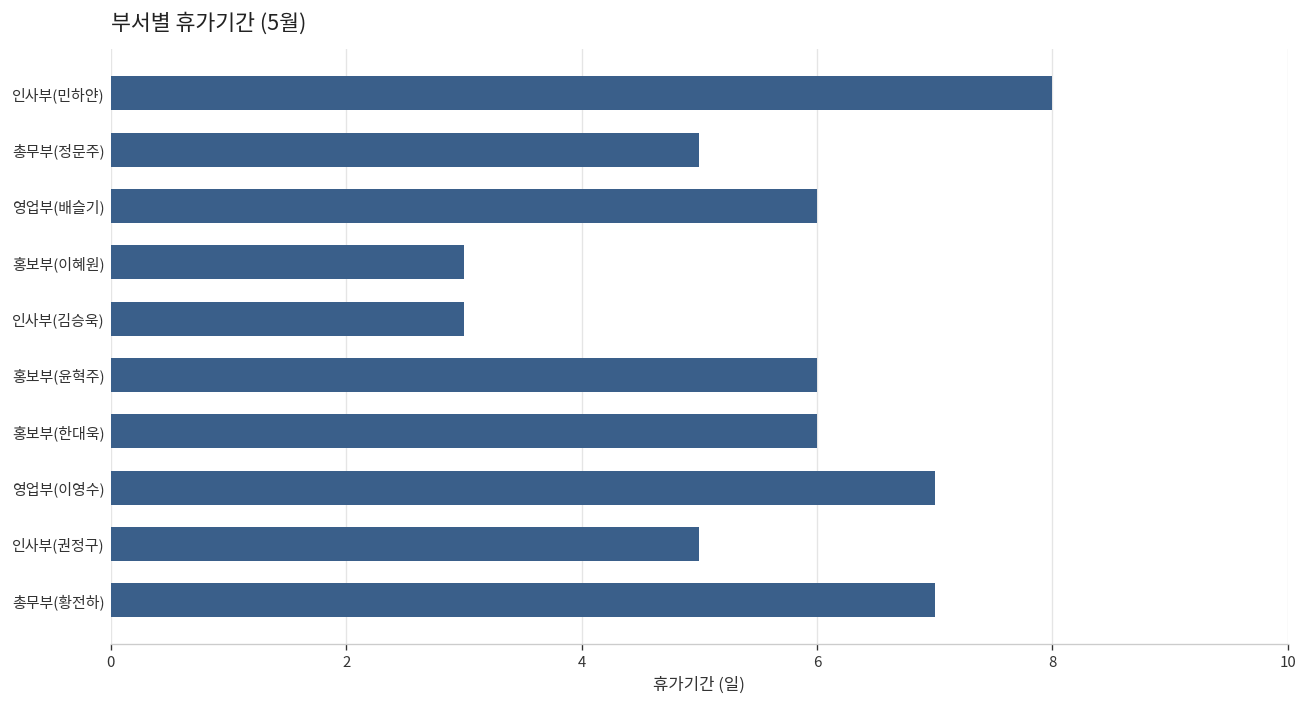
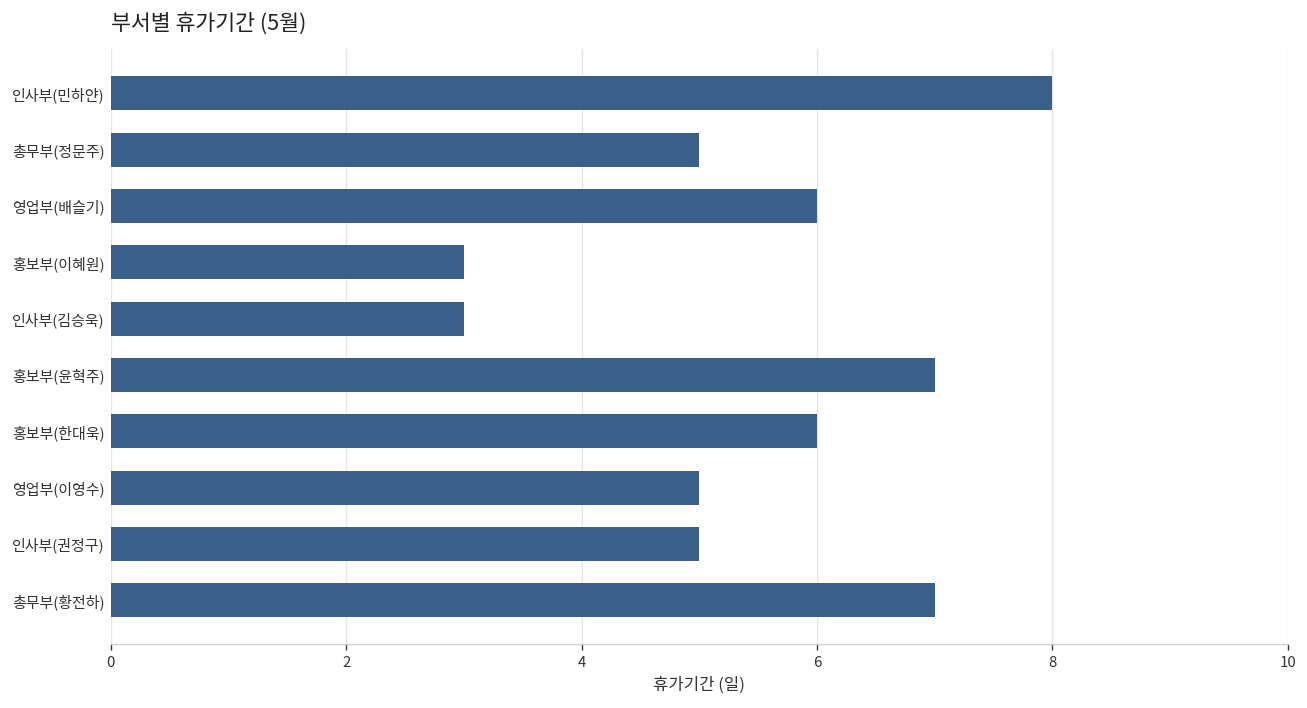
  {
    "인사부(민하얀)": 8,
    "총무부(정문주)": 5,
    "영업부(배슬기)": 6,
    "홍보부(이혜원)": 3,
    "인사부(김승욱)": 3,
-   "홍보부(윤혁주)": 6,
+   "홍보부(윤혁주)": 7,
    "홍보부(한대욱)": 6,
-   "영업부(이영수)": 7,
+   "영업부(이영수)": 5,
    "인사부(권정구)": 5,
    "총무부(황전하)": 7
  }
